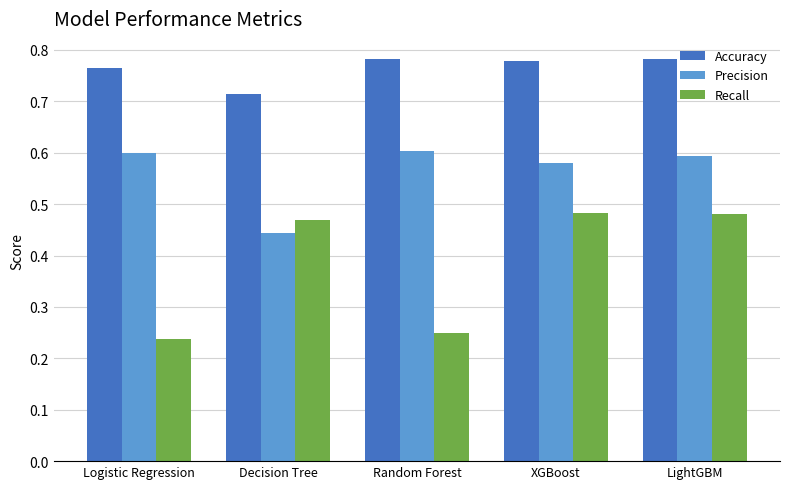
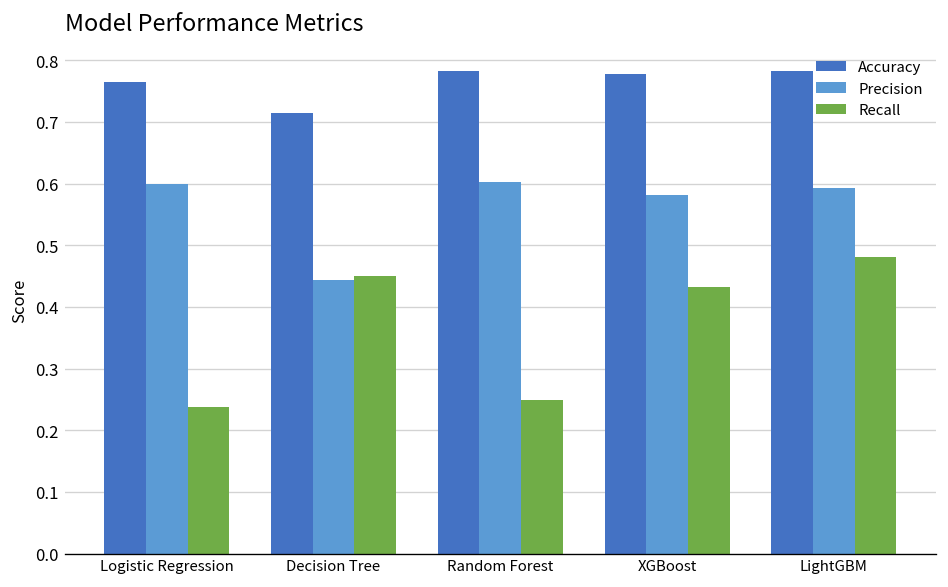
  {
    "Recall": {
      "Logistic Regression": 0.24,
-     "Decision Tree": 0.47,
+     "Decision Tree": 0.45,
      "Random Forest": 0.25,
-     "XGBoost": 0.48,
+     "XGBoost": 0.43,
      "LightGBM": 0.48
    }
  }
